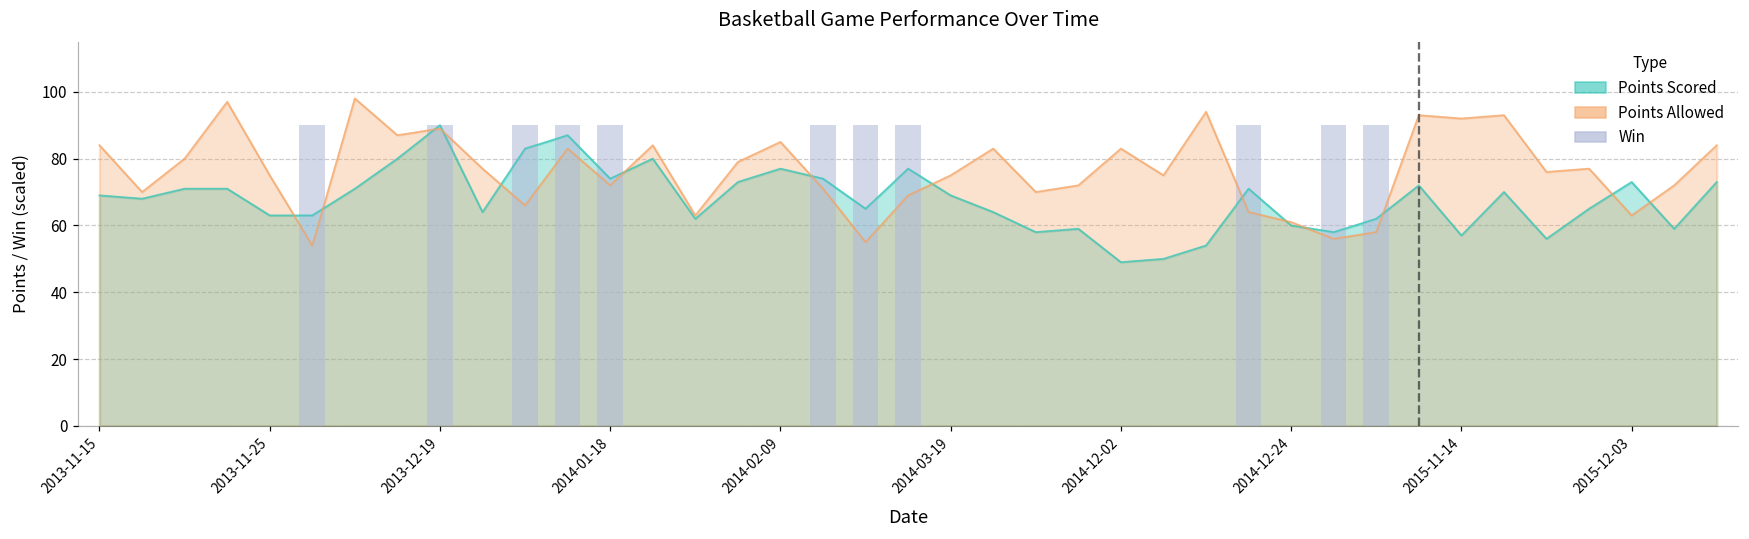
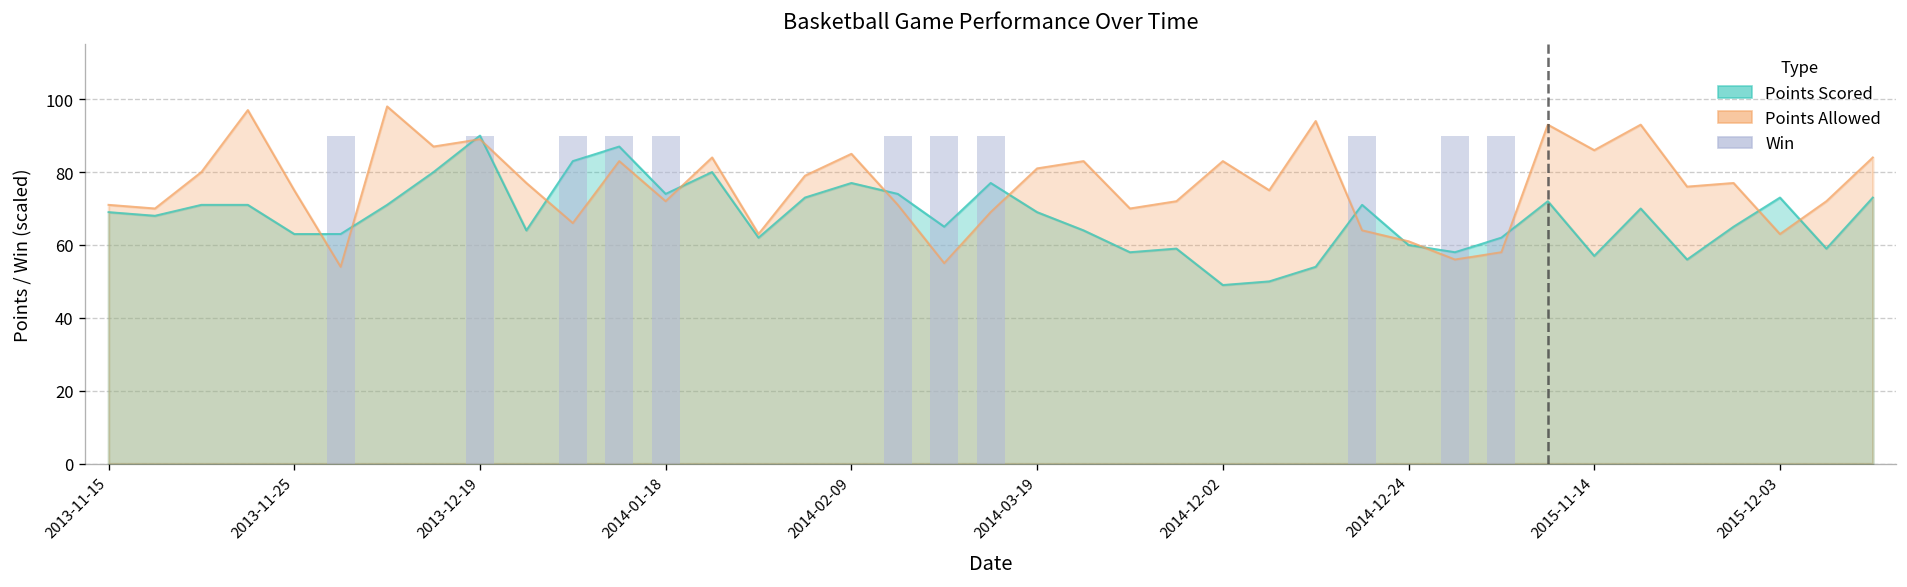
  {
    "Points Allowed": {
-     "2013-11-15": 84,
+     "2013-11-15": 71,
      "2013-11-25": 75,
      "2013-12-19": 89,
      "2014-01-18": 72,
      "2014-02-09": 85,
-     "2014-03-19": 75,
+     "2014-03-19": 81,
      "2014-12-02": 83,
      "2014-12-24": 61,
-     "2015-11-14": 92,
+     "2015-11-14": 86,
      "2015-12-03": 63
    }
  }
